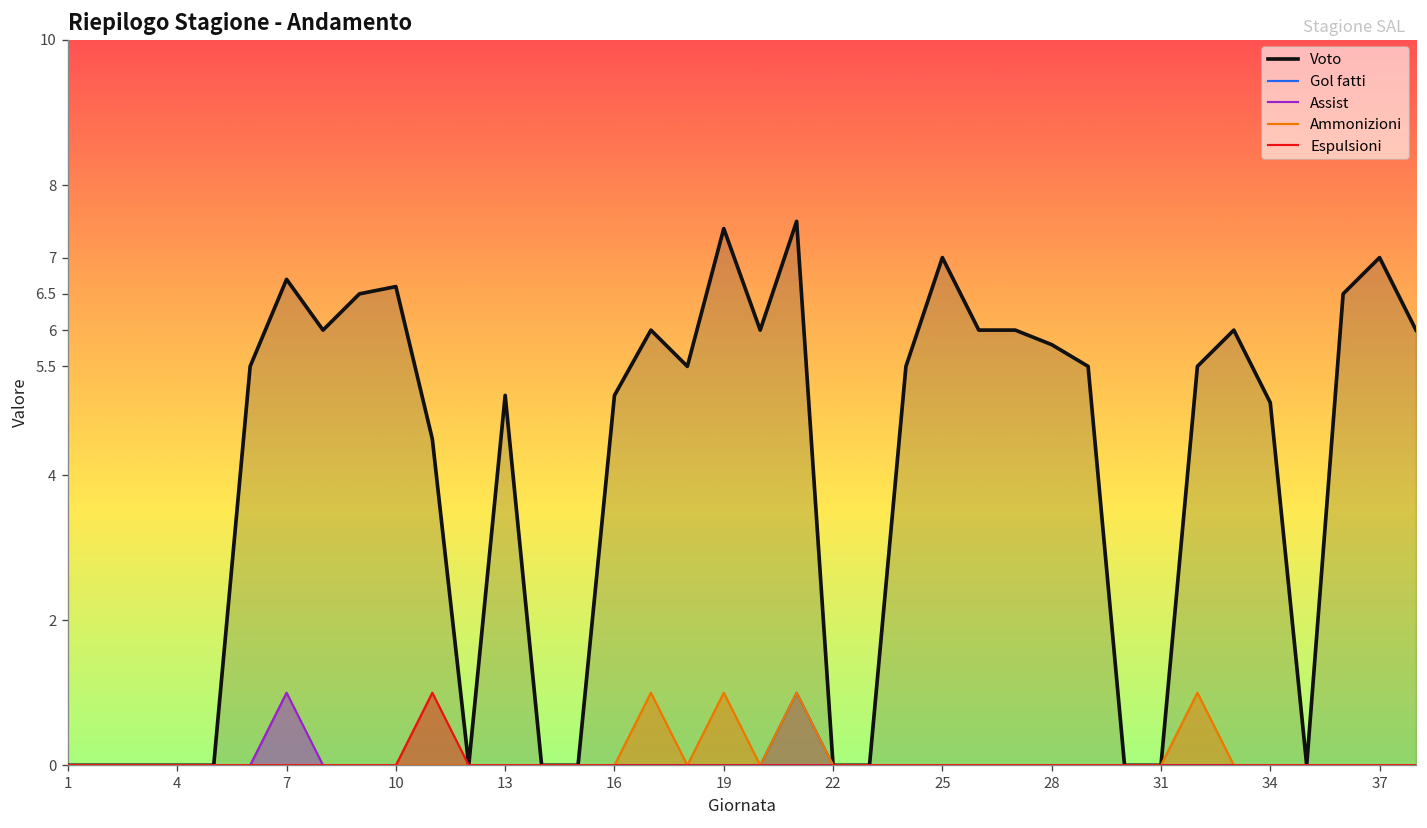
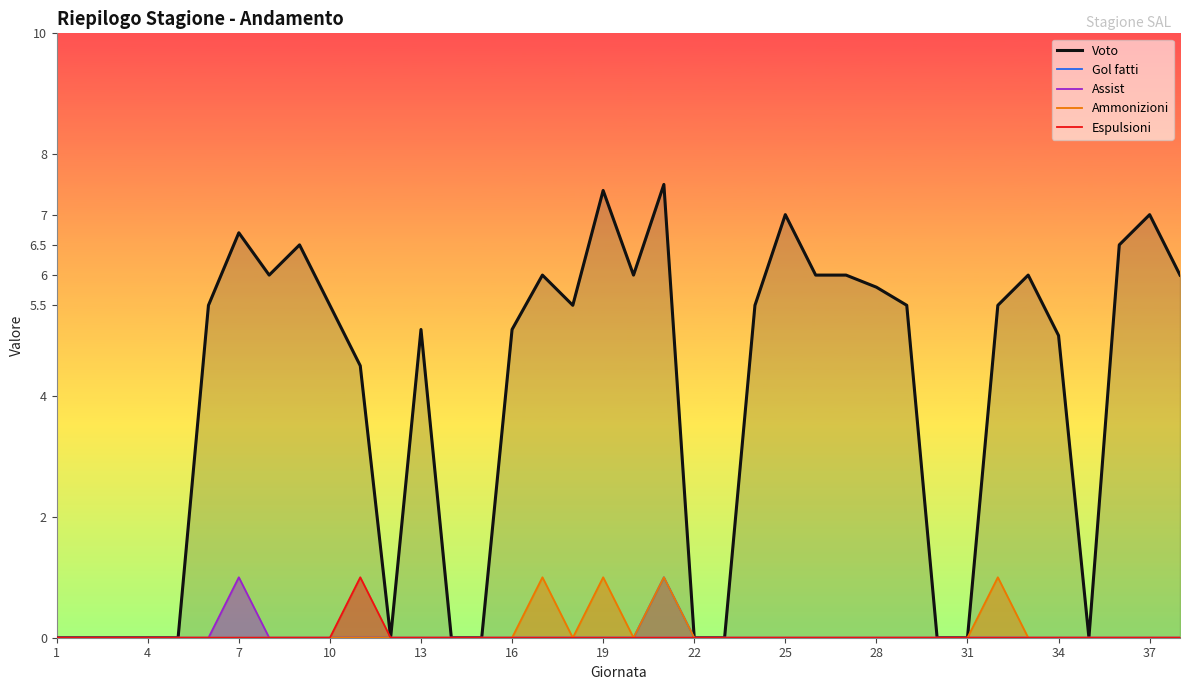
  {
    "Voto": {
      "7": 6.7,
-     "10": 6.6,
+     "10": 5.5,
      "13": 5.1,
      "16": 5.1,
      "19": 7.4,
      "25": 7.0,
      "28": 5.8,
      "34": 5.0,
      "37": 7.0
    },
    "Assist": {
      "7": 1.0
    },
    "Ammonizioni": {
      "19": 1.0
    }
  }
